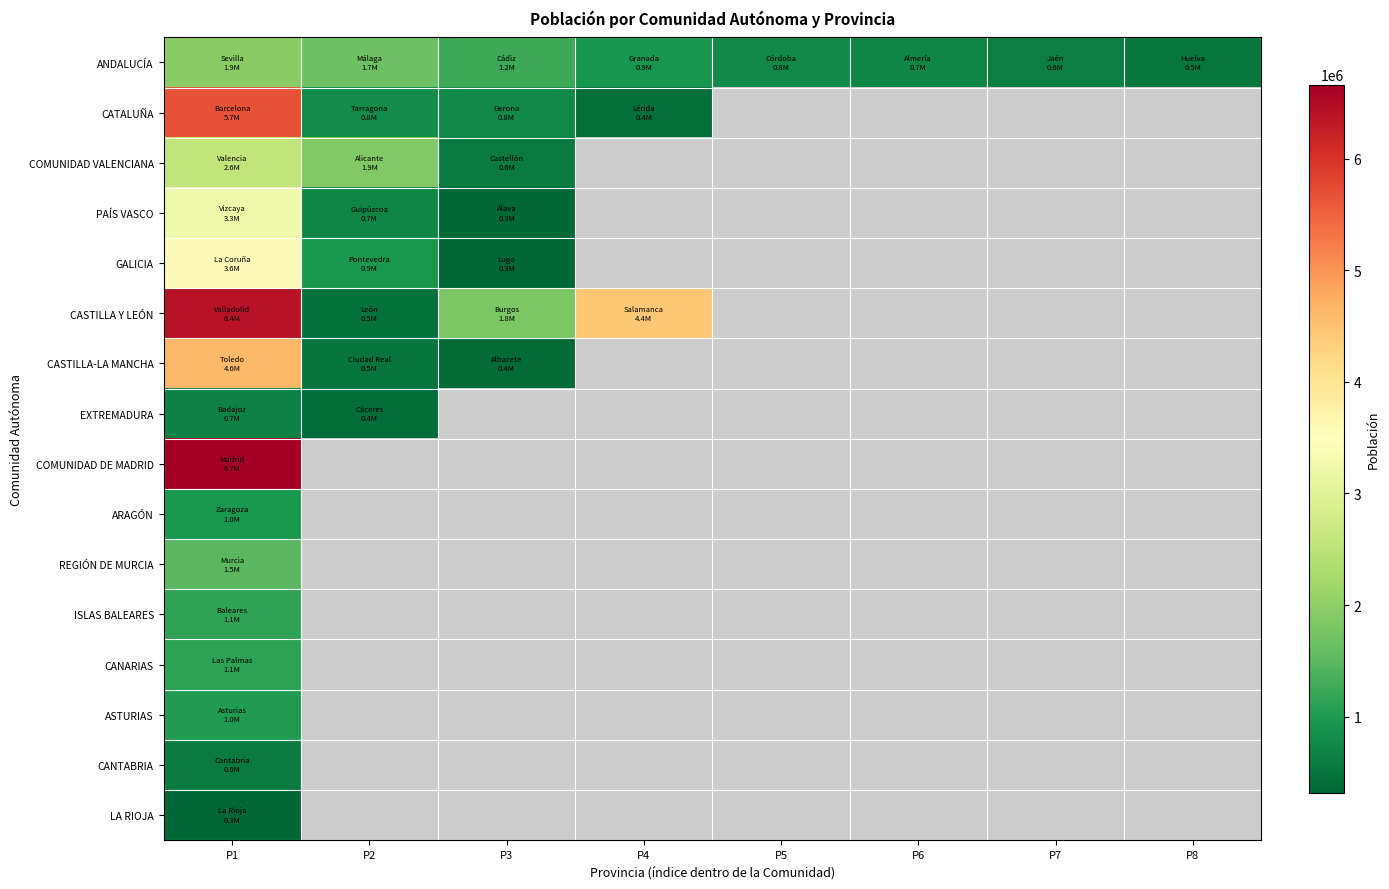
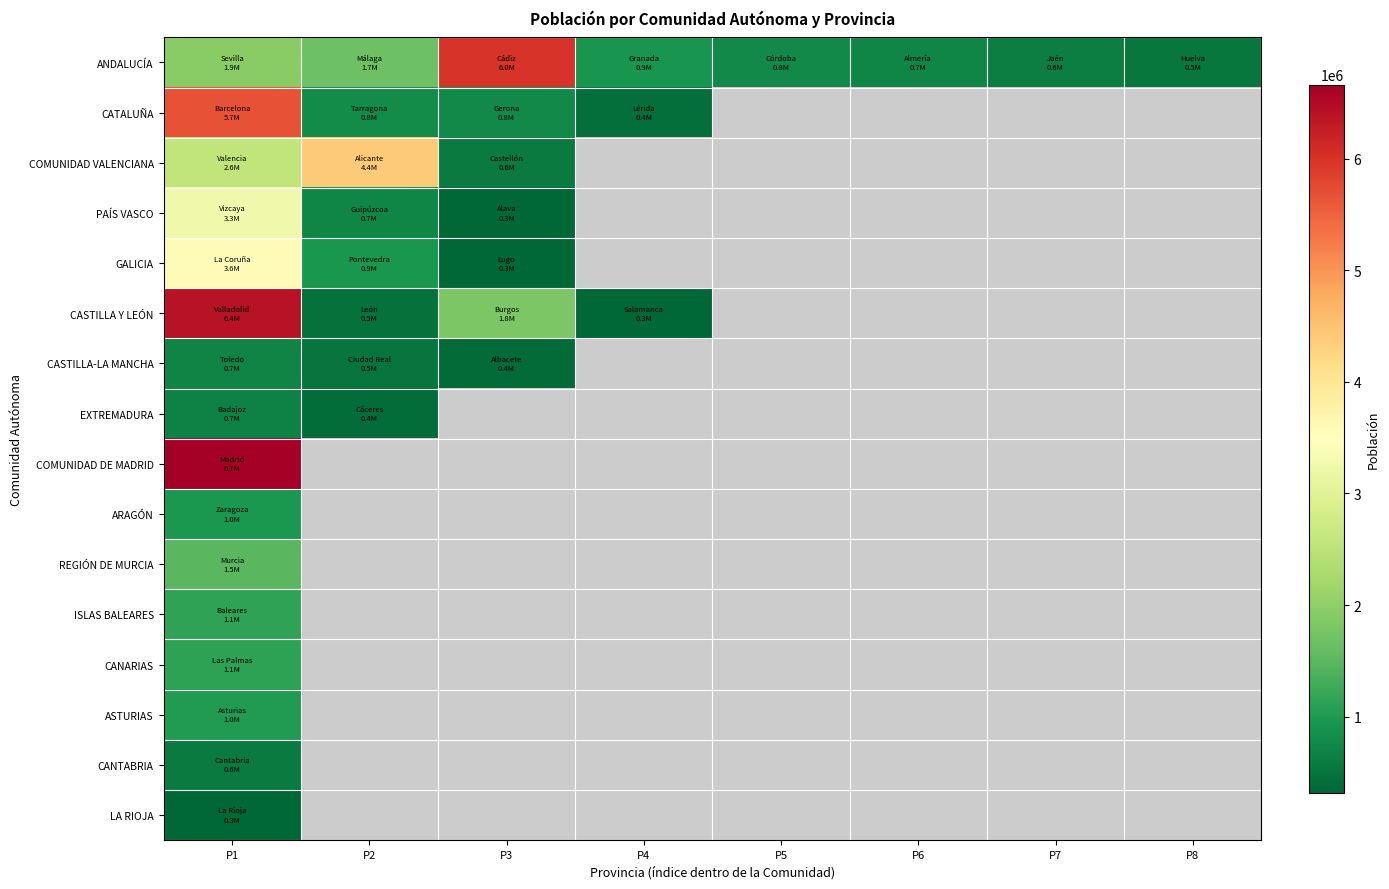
  {
    "ANDALUCÍA": {
      "P1": "1.9M",
      "P2": "1.7M",
-     "P3": "1.2M",
+     "P3": "6.0M",
      "P4": "0.9M",
      "P5": "0.8M",
      "P6": "0.7M",
      "P7": "0.6M",
      "P8": "0.5M"
    },
    "CATALUÑA": {
      "P1": "5.7M",
      "P2": "0.8M",
      "P3": "0.8M",
      "P4": "0.4M"
    },
    "COMUNIDAD VALENCIANA": {
      "P1": "2.6M",
-     "P2": "1.9M",
+     "P2": "4.4M",
      "P3": "0.6M"
    },
    "PAÍS VASCO": {
      "P1": "3.3M",
      "P2": "0.7M",
      "P3": "0.3M"
    },
    "GALICIA": {
      "P1": "3.6M",
      "P2": "0.9M",
      "P3": "0.3M"
    },
    "CASTILLA Y LEÓN": {
      "P1": "6.4M",
      "P2": "0.5M",
      "P3": "1.8M",
-     "P4": "4.4M"
+     "P4": "0.3M"
    },
    "CASTILLA-LA MANCHA": {
-     "P1": "4.6M",
+     "P1": "0.7M",
      "P2": "0.5M",
      "P3": "0.4M"
    },
    "EXTREMADURA": {
      "P1": "0.7M",
      "P2": "0.4M"
    },
    "COMUNIDAD DE MADRID": {
      "P1": "6.7M"
    },
    "ARAGÓN": {
      "P1": "1.0M"
    },
    "REGIÓN DE MURCIA": {
      "P1": "1.5M"
    },
    "ISLAS BALEARES": {
      "P1": "1.1M"
    },
    "CANARIAS": {
      "P1": "1.1M"
    },
    "ASTURIAS": {
      "P1": "1.0M"
    },
    "CANTABRIA": {
      "P1": "0.6M"
    },
    "LA RIOJA": {
      "P1": "0.3M"
    }
  }
